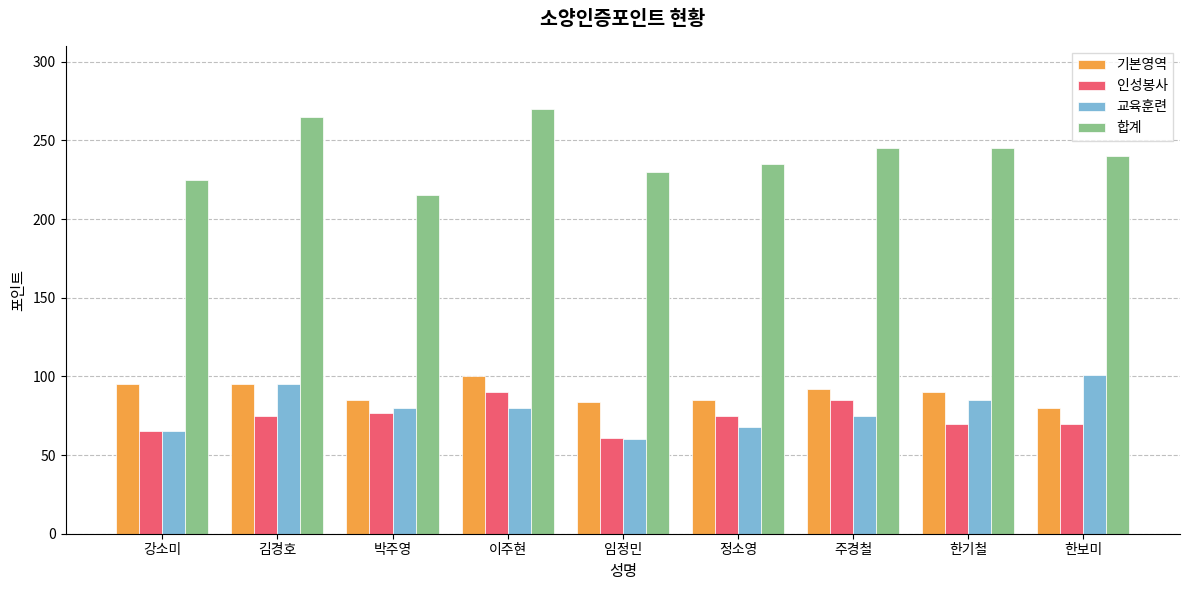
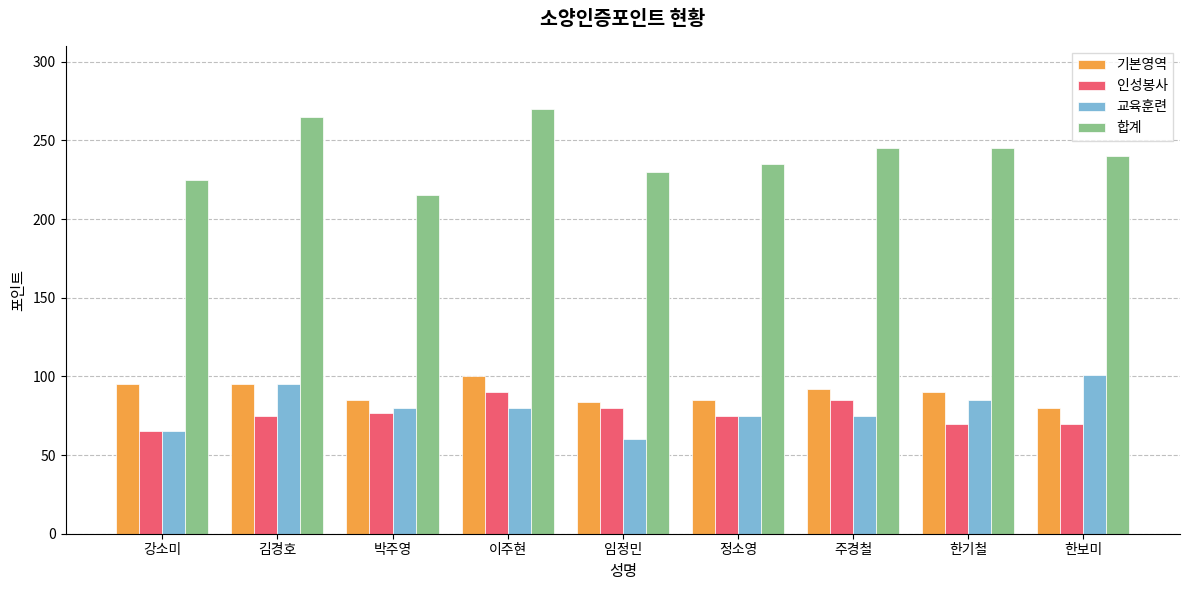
  {
    "기본영역": {
      "강소미": 95,
      "김경호": 95,
      "박주영": 85,
      "이주현": 100,
      "임정민": 84,
      "정소영": 85,
      "주경철": 92,
      "한기철": 90,
      "한보미": 80
    },
    "인성봉사": {
      "강소미": 65,
      "김경호": 75,
      "박주영": 77,
      "이주현": 90,
-     "임정민": 61,
+     "임정민": 80,
      "정소영": 75,
      "주경철": 85,
      "한기철": 70,
      "한보미": 70
    },
    "교육훈련": {
      "강소미": 65,
      "김경호": 95,
      "박주영": 80,
      "이주현": 80,
      "임정민": 60,
-     "정소영": 68,
+     "정소영": 75,
      "주경철": 75,
      "한기철": 85,
      "한보미": 101
    },
    "합계": {
      "강소미": 225,
      "김경호": 265,
      "박주영": 215,
      "이주현": 270,
      "임정민": 230,
      "정소영": 235,
      "주경철": 245,
      "한기철": 245,
      "한보미": 240
    }
  }
